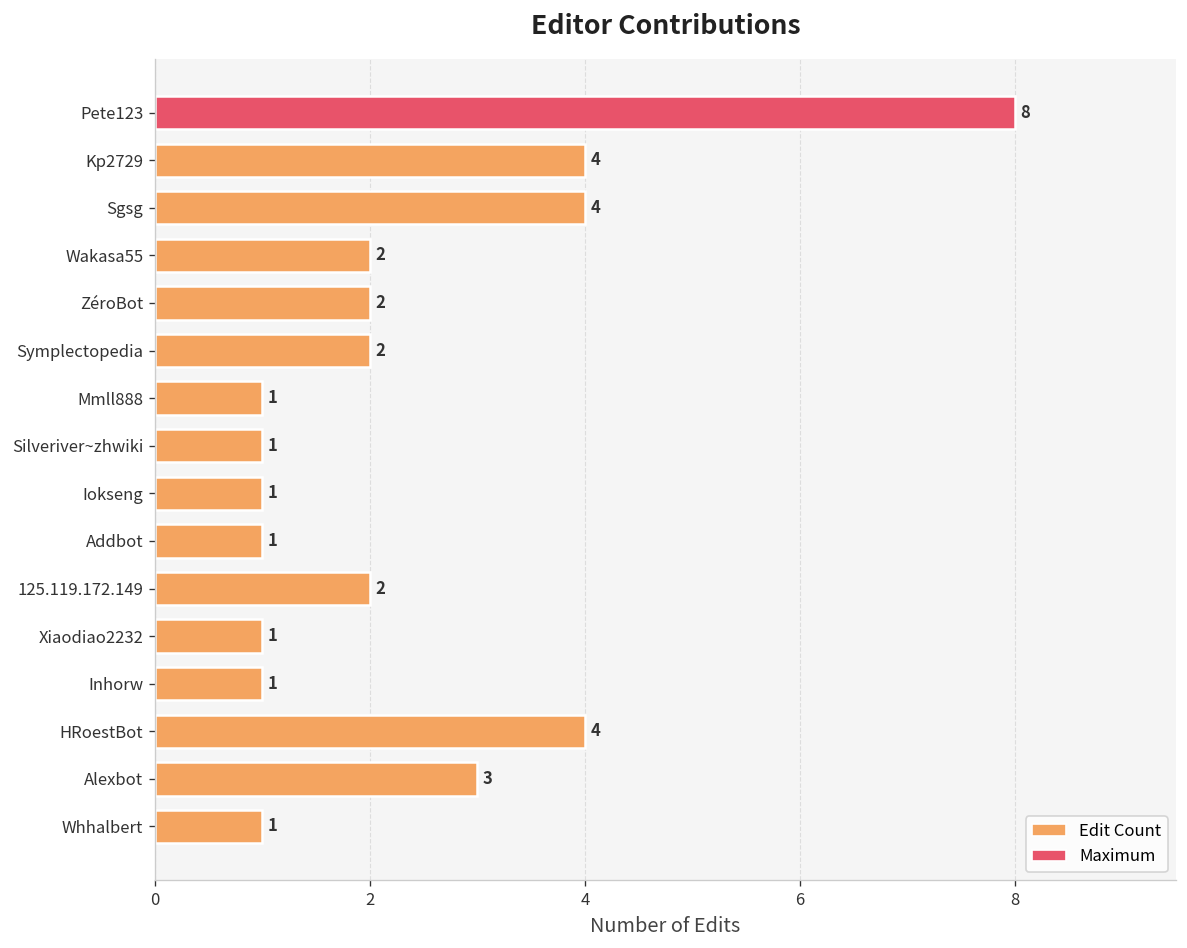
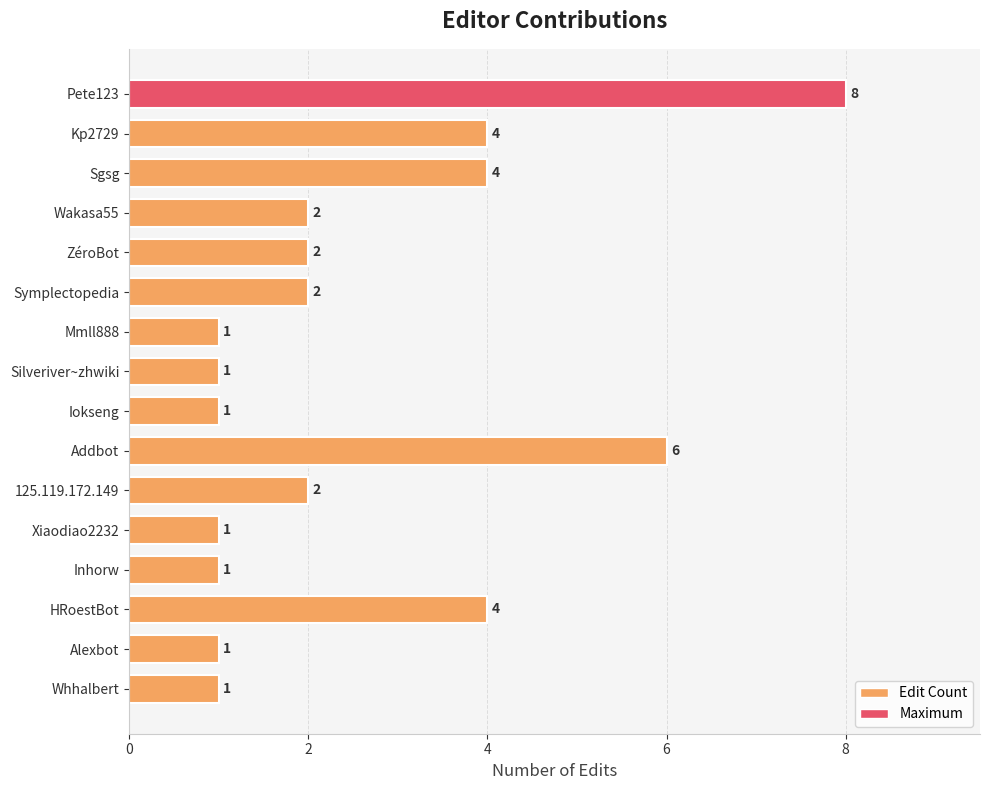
  {
    "Pete123": 8,
    "Kp2729": 4,
    "Sgsg": 4,
    "Wakasa55": 2,
    "ZéroBot": 2,
    "Symplectopedia": 2,
    "Mmll888": 1,
    "Silveriver~zhwiki": 1,
    "Iokseng": 1,
-   "Addbot": 1,
+   "Addbot": 6,
    "125.119.172.149": 2,
    "Xiaodiao2232": 1,
    "Inhorw": 1,
    "HRoestBot": 4,
-   "Alexbot": 3,
+   "Alexbot": 1,
    "Whhalbert": 1
  }
